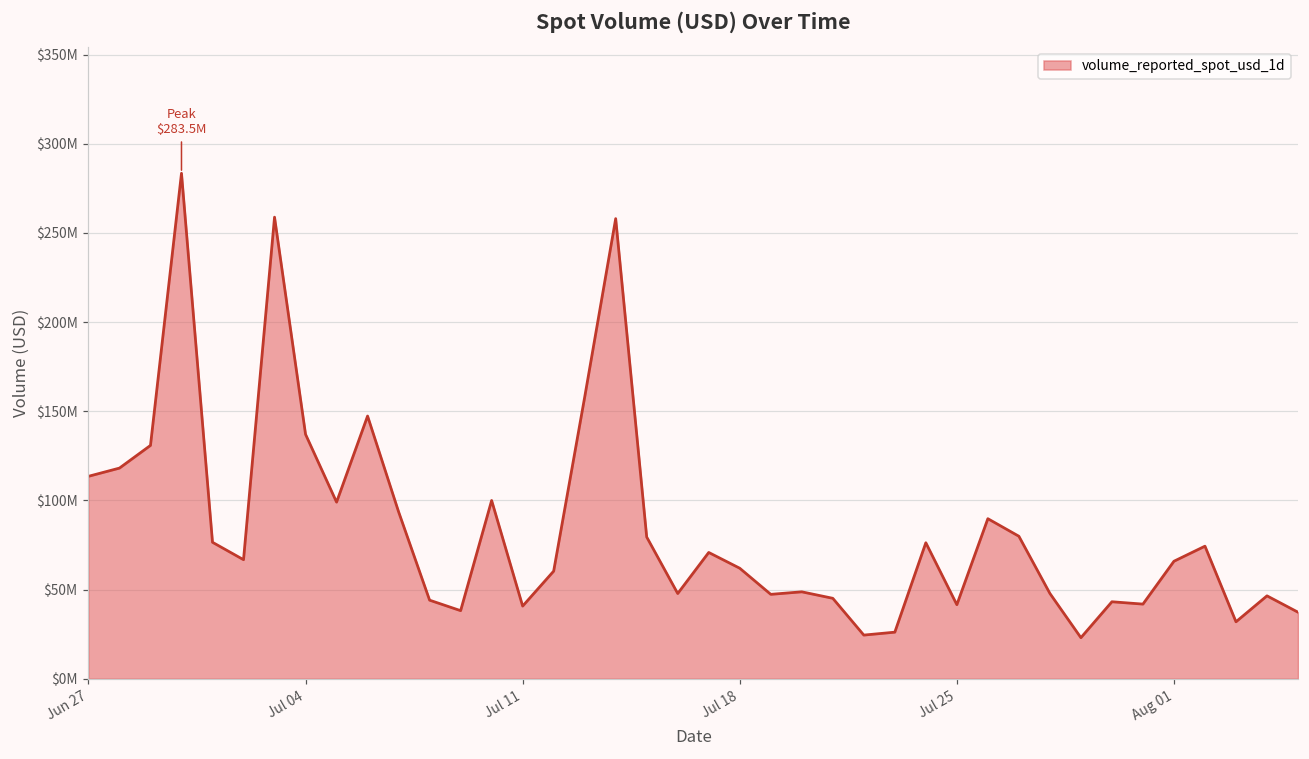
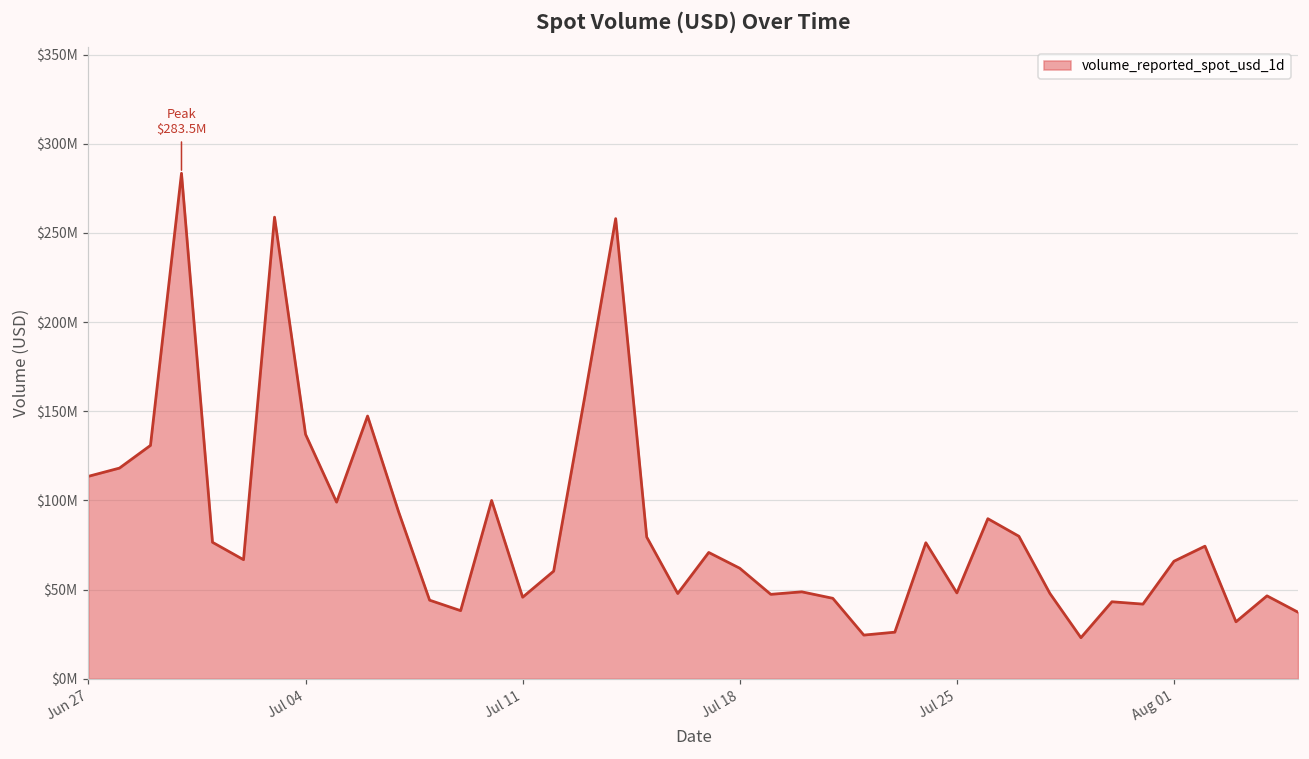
  {
    "Jun 27": "$114000000",
    "Jul 04": "$137000000",
-   "Jul 11": "$41000000",
+   "Jul 11": "$46000000",
    "Jul 18": "$62000000",
-   "Jul 25": "$42000000",
+   "Jul 25": "$48000000",
    "Aug 01": "$66000000"
  }
